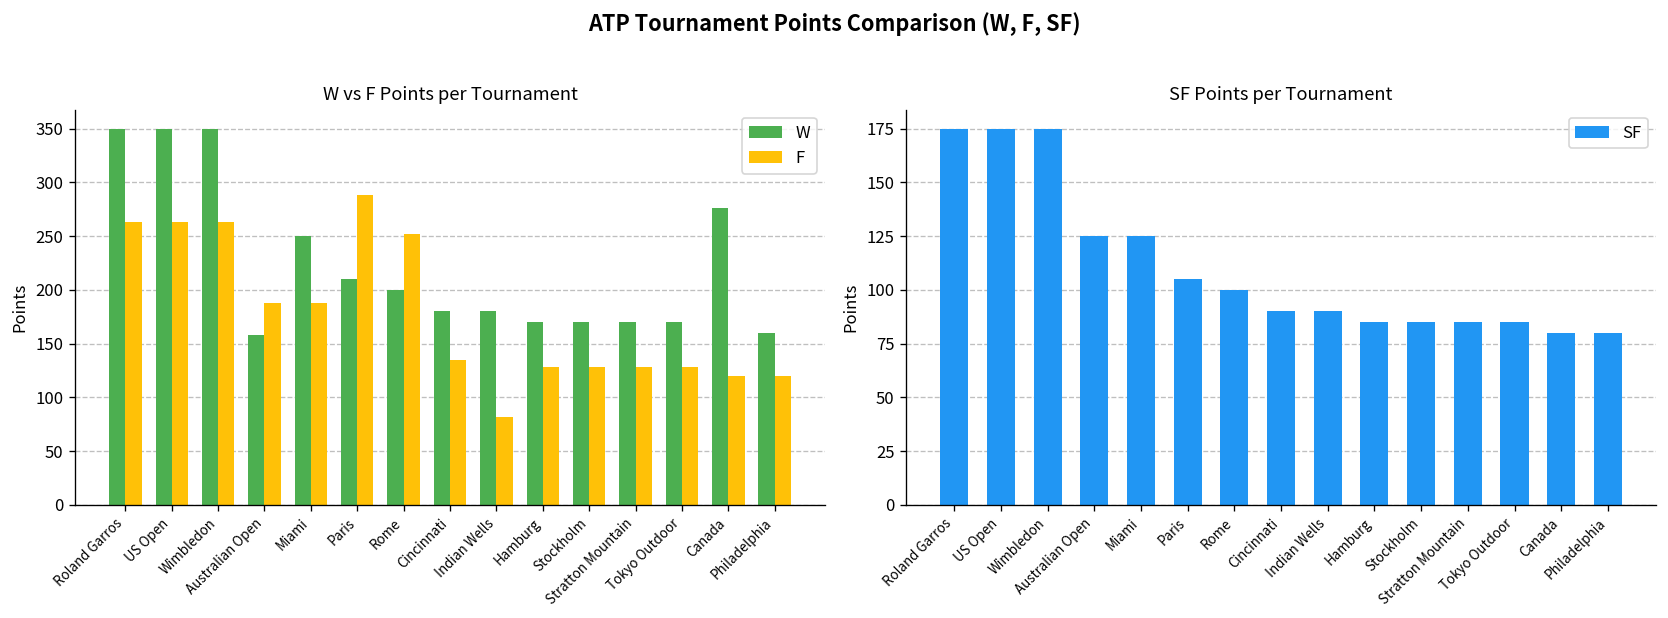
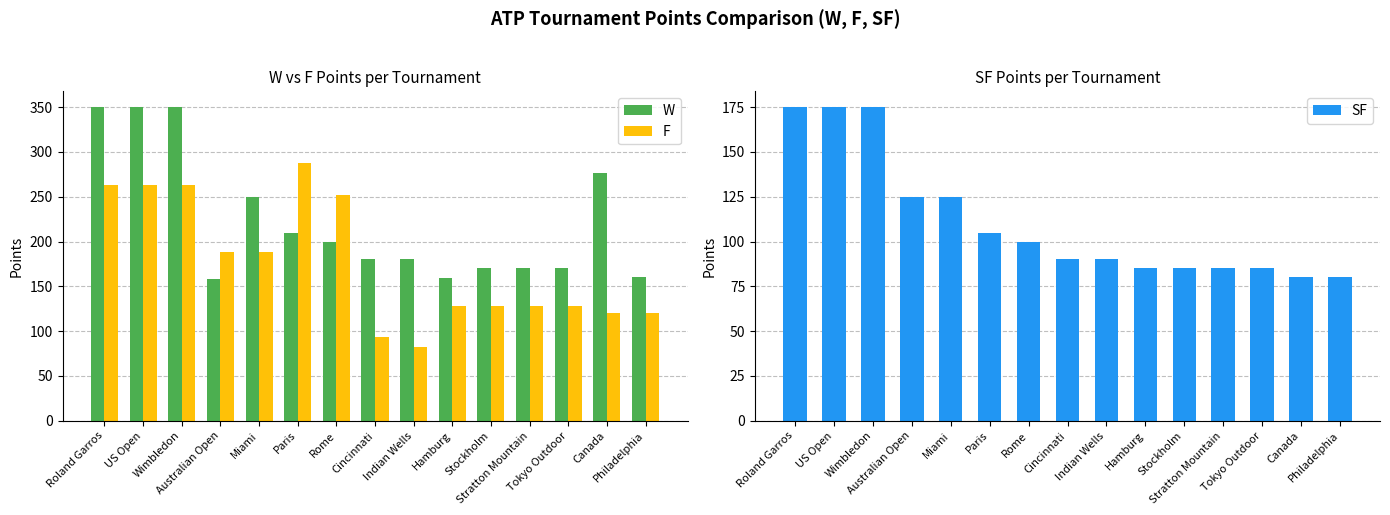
  {
    "W vs F Points per Tournament": {
      "W": {
        "Roland Garros": 350,
        "US Open": 350,
        "Wimbledon": 350,
        "Australian Open": 160,
        "Miami": 250,
        "Paris": 210,
        "Rome": 200,
        "Cincinnati": 180,
        "Indian Wells": 180,
-       "Hamburg": 170,
+       "Hamburg": 160,
        "Stockholm": 170,
        "Stratton Mountain": 170,
        "Tokyo Outdoor": 170,
        "Canada": 280,
        "Philadelphia": 160
      },
      "F": {
        "Roland Garros": 260,
        "US Open": 260,
        "Wimbledon": 260,
        "Australian Open": 190,
        "Miami": 190,
        "Paris": 290,
        "Rome": 250,
-       "Cincinnati": 140,
+       "Cincinnati": 90,
        "Indian Wells": 80,
        "Hamburg": 130,
        "Stockholm": 130,
        "Stratton Mountain": 130,
        "Tokyo Outdoor": 130,
        "Canada": 120,
        "Philadelphia": 120
      }
    },
    "SF Points per Tournament": {
      "Roland Garros": 175,
      "US Open": 175,
      "Wimbledon": 175,
      "Australian Open": 125,
      "Miami": 125,
      "Paris": 105,
      "Rome": 100,
      "Cincinnati": 90,
      "Indian Wells": 90,
      "Hamburg": 85,
      "Stockholm": 85,
      "Stratton Mountain": 85,
      "Tokyo Outdoor": 85,
      "Canada": 80,
      "Philadelphia": 80
    }
  }
